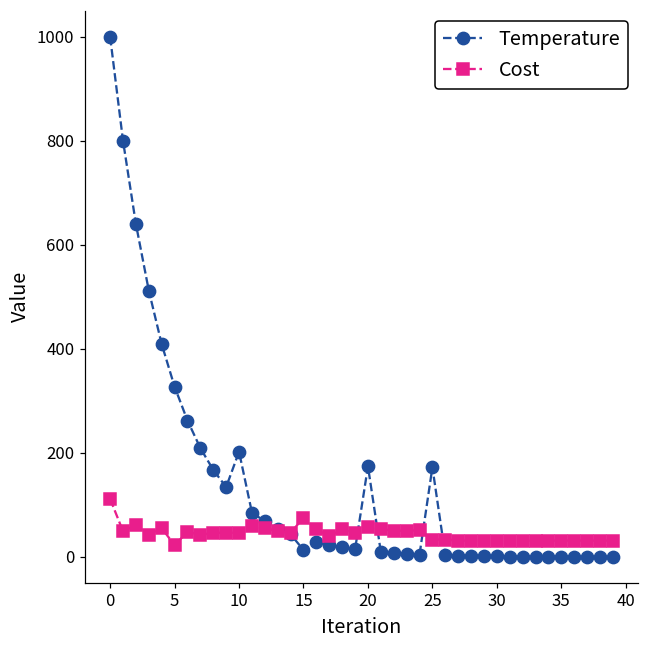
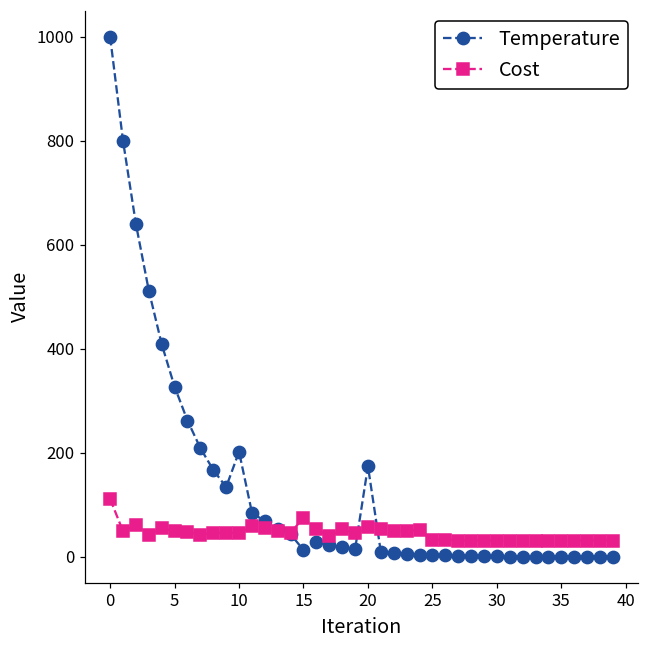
  {
    "Temperature": {
      "0": 1000,
      "5": 330,
      "10": 200,
      "15": 10,
      "20": 170,
-     "25": 170,
+     "25": 0,
      "30": 0,
      "35": 0
    },
    "Cost": {
      "0": 110,
-     "5": 20,
+     "5": 50,
      "10": 50,
      "15": 80,
      "20": 60,
      "25": 30,
      "30": 30,
      "35": 30
    }
  }
